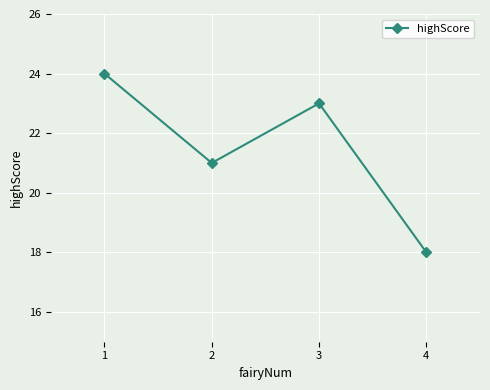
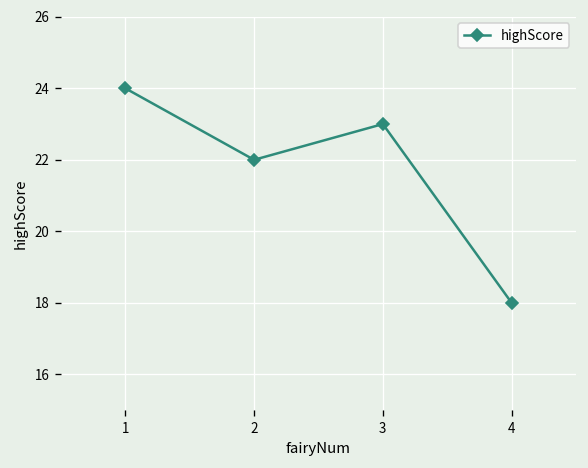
  {
    "1": 24,
-   "2": 21,
+   "2": 22,
    "3": 23,
    "4": 18
  }
